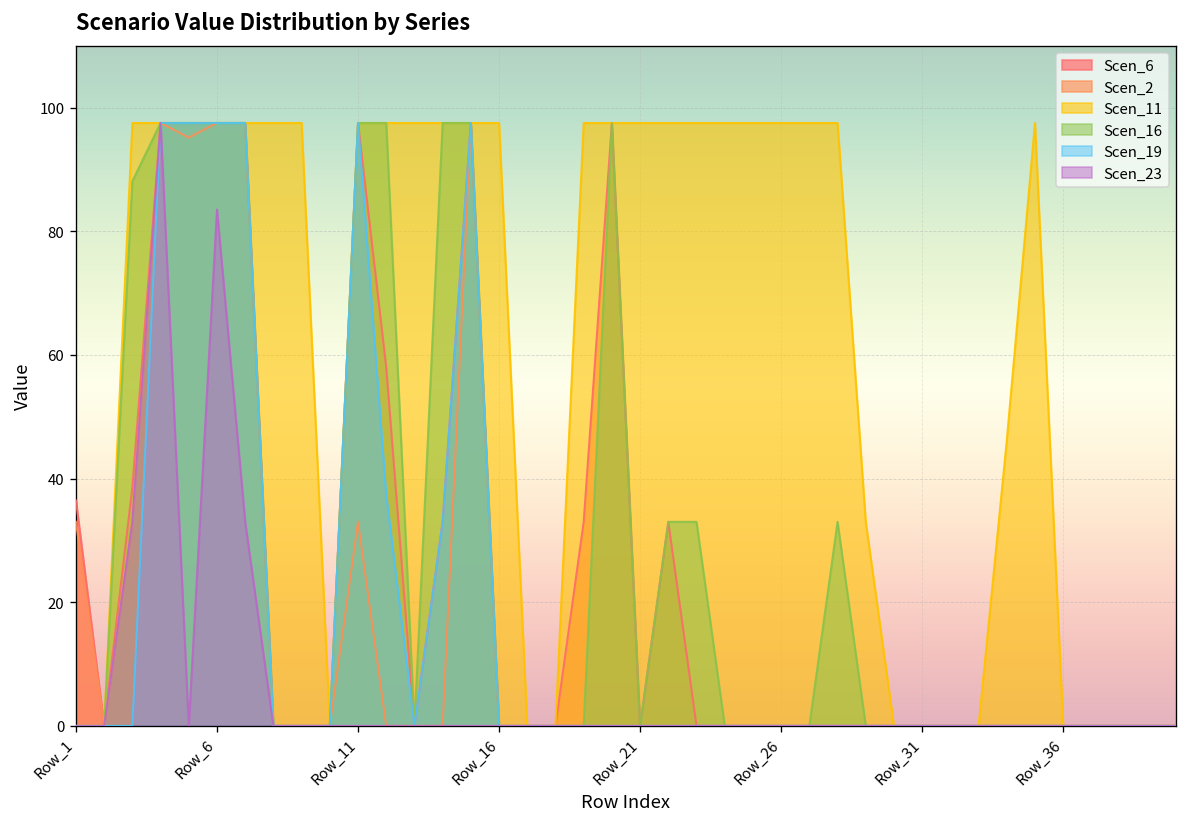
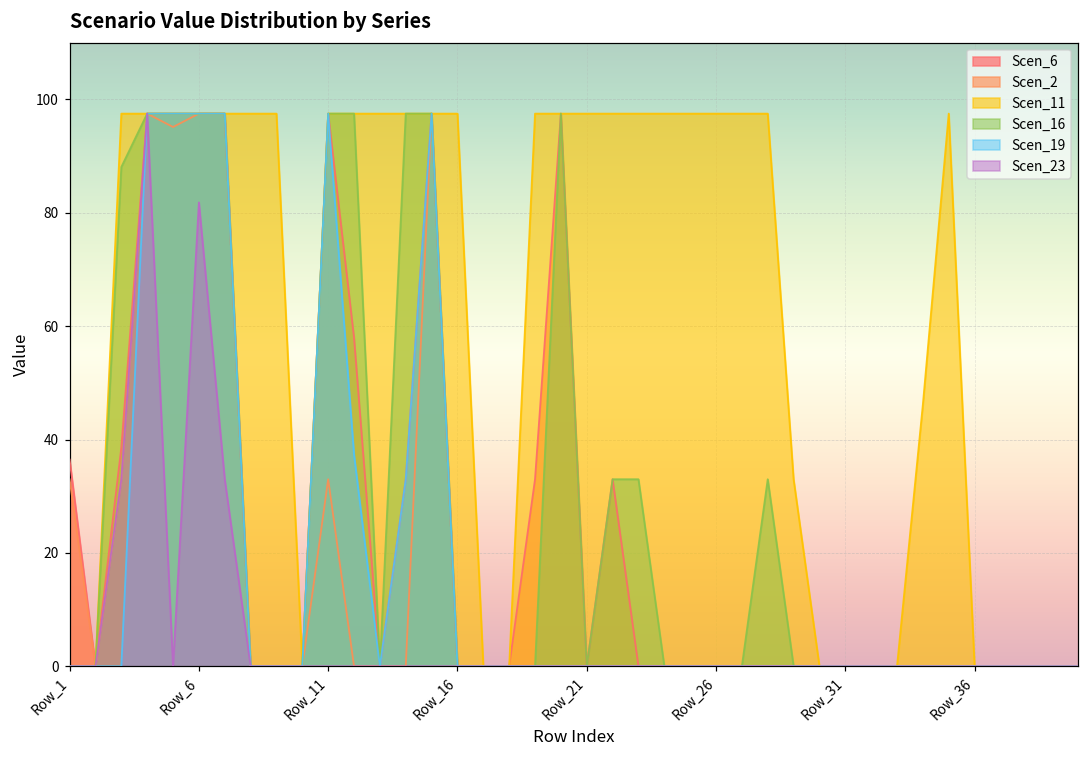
  {
    "Scen_11": {
      "Row_16": 98,
      "Row_21": 98,
      "Row_26": 98
    },
    "Scen_23": {
-     "Row_6": 83,
+     "Row_6": 82,
      "Row_11": 0
    }
  }
